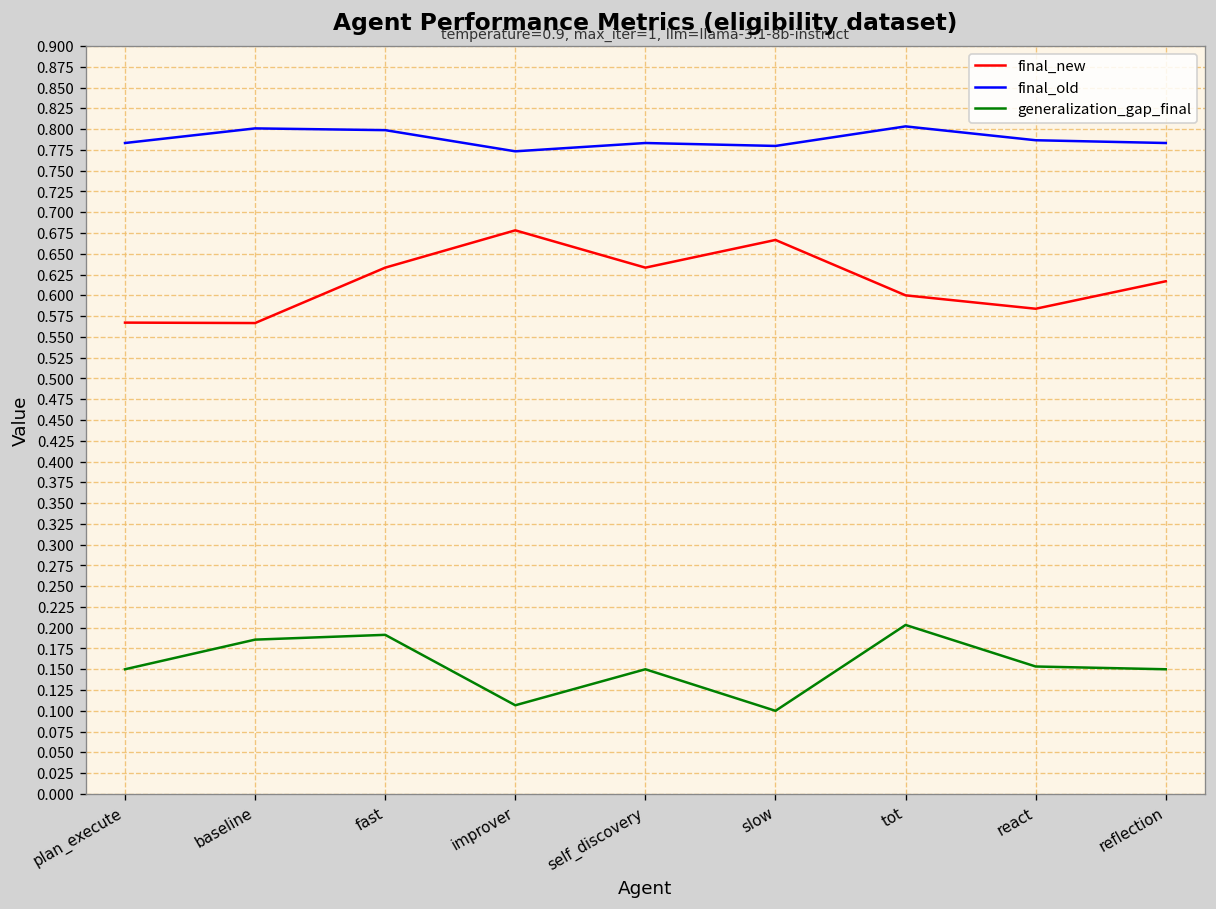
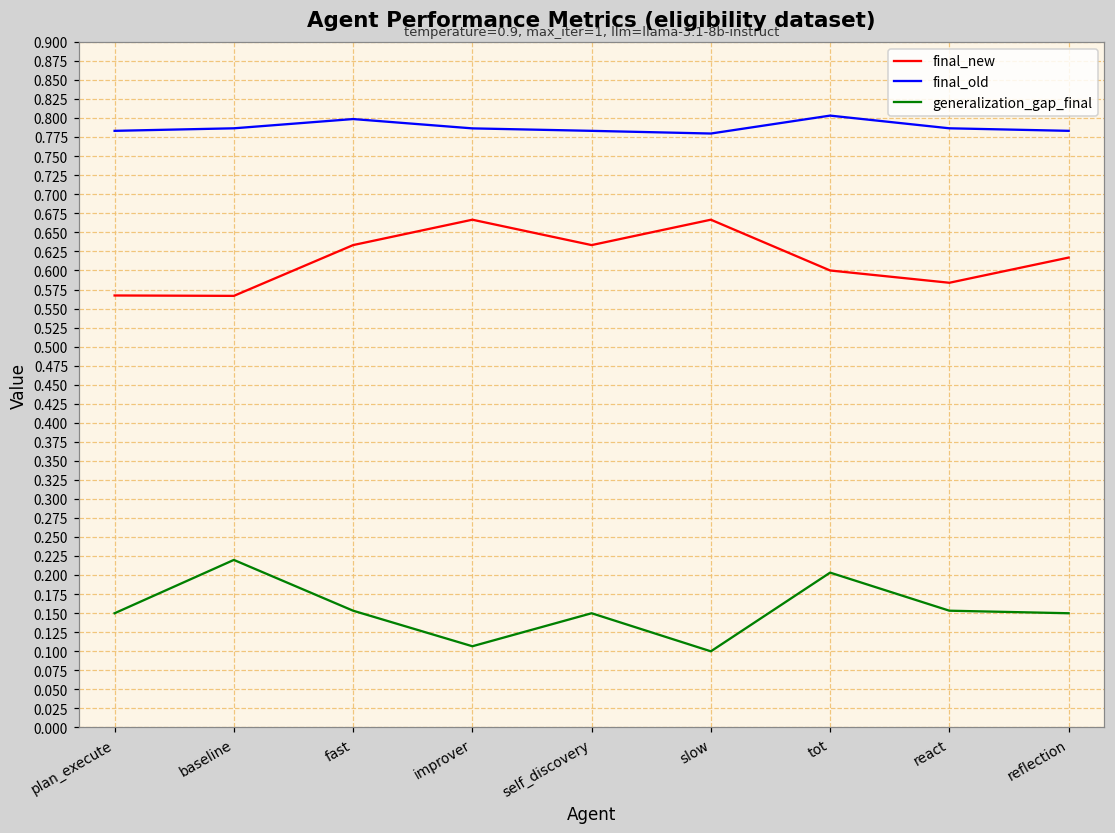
  {
    "final_new": {
      "plan_execute": 0.57,
      "baseline": 0.57,
      "fast": 0.63,
-     "improver": 0.68,
+     "improver": 0.67,
      "self_discovery": 0.63,
      "slow": 0.67,
      "tot": 0.60,
      "react": 0.58,
      "reflection": 0.62
    },
    "final_old": {
      "plan_execute": 0.78,
-     "baseline": 0.80,
+     "baseline": 0.79,
      "fast": 0.80,
-     "improver": 0.77,
+     "improver": 0.79,
      "self_discovery": 0.78,
      "slow": 0.78,
      "tot": 0.80,
      "react": 0.79,
      "reflection": 0.78
    },
    "generalization_gap_final": {
      "plan_execute": 0.15,
-     "baseline": 0.19,
-     "fast": 0.19,
+     "baseline": 0.22,
+     "fast": 0.15,
      "improver": 0.11,
      "self_discovery": 0.15,
      "slow": 0.10,
      "tot": 0.20,
      "react": 0.15,
      "reflection": 0.15
    }
  }
